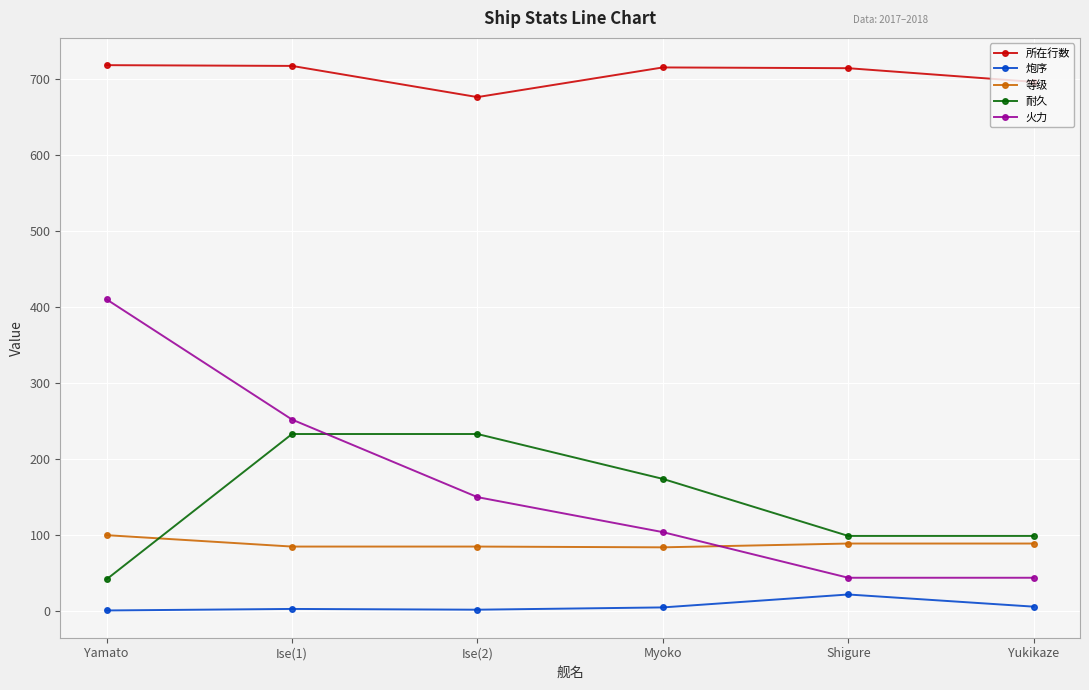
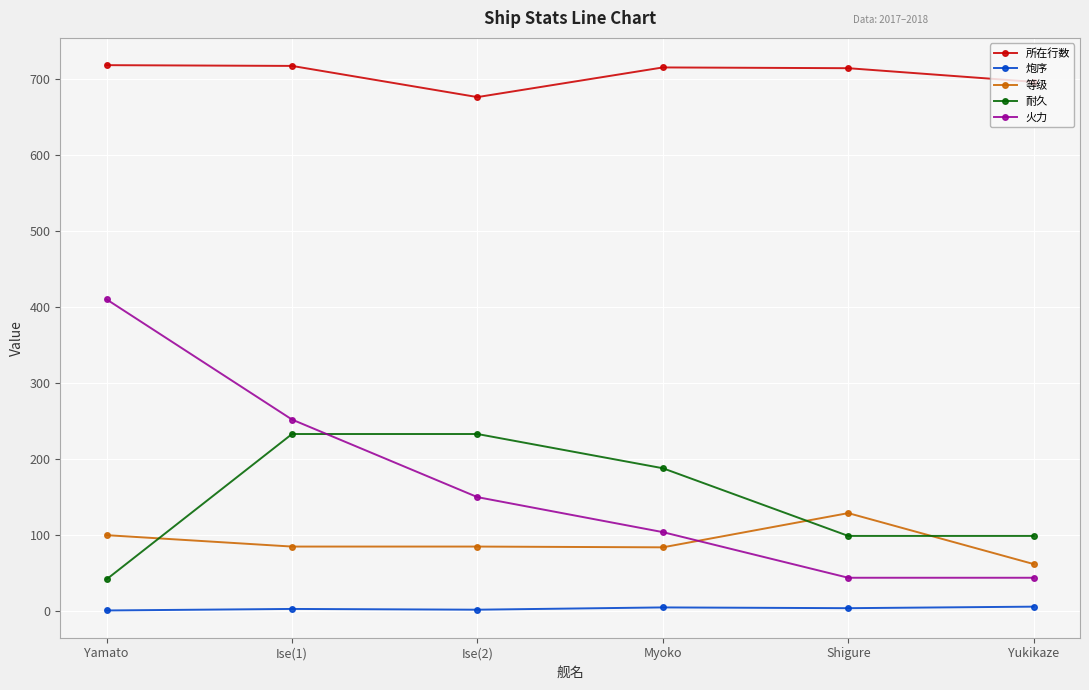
  {
    "所在行数": {
      "Yamato": 720,
      "Ise(1)": 720,
      "Ise(2)": 680,
      "Myoko": 720,
      "Shigure": 710
    },
    "炮序": {
      "Yamato": 0,
      "Ise(1)": 0,
      "Ise(2)": 0,
      "Myoko": 10,
-     "Shigure": 20,
+     "Shigure": 0,
      "Yukikaze": 10
    },
    "等级": {
      "Yamato": 100,
      "Ise(1)": 90,
      "Ise(2)": 90,
      "Myoko": 80,
-     "Shigure": 90,
-     "Yukikaze": 90
+     "Shigure": 130,
+     "Yukikaze": 60
    },
    "耐久": {
      "Yamato": 40,
      "Ise(1)": 230,
      "Ise(2)": 230,
-     "Myoko": 170,
+     "Myoko": 190,
      "Shigure": 100,
      "Yukikaze": 100
    },
    "火力": {
      "Yamato": 410,
      "Ise(1)": 250,
      "Ise(2)": 150,
      "Myoko": 100,
      "Shigure": 40,
      "Yukikaze": 40
    }
  }
